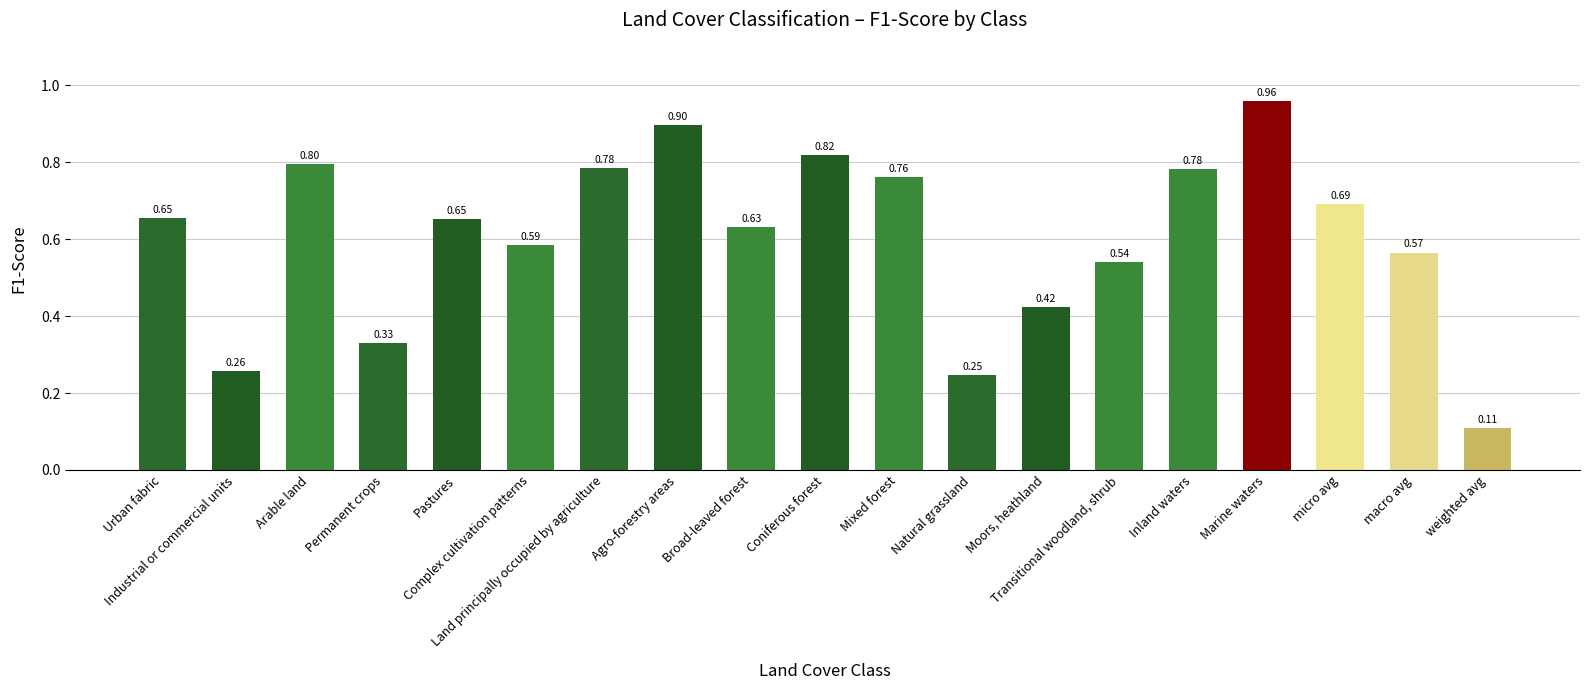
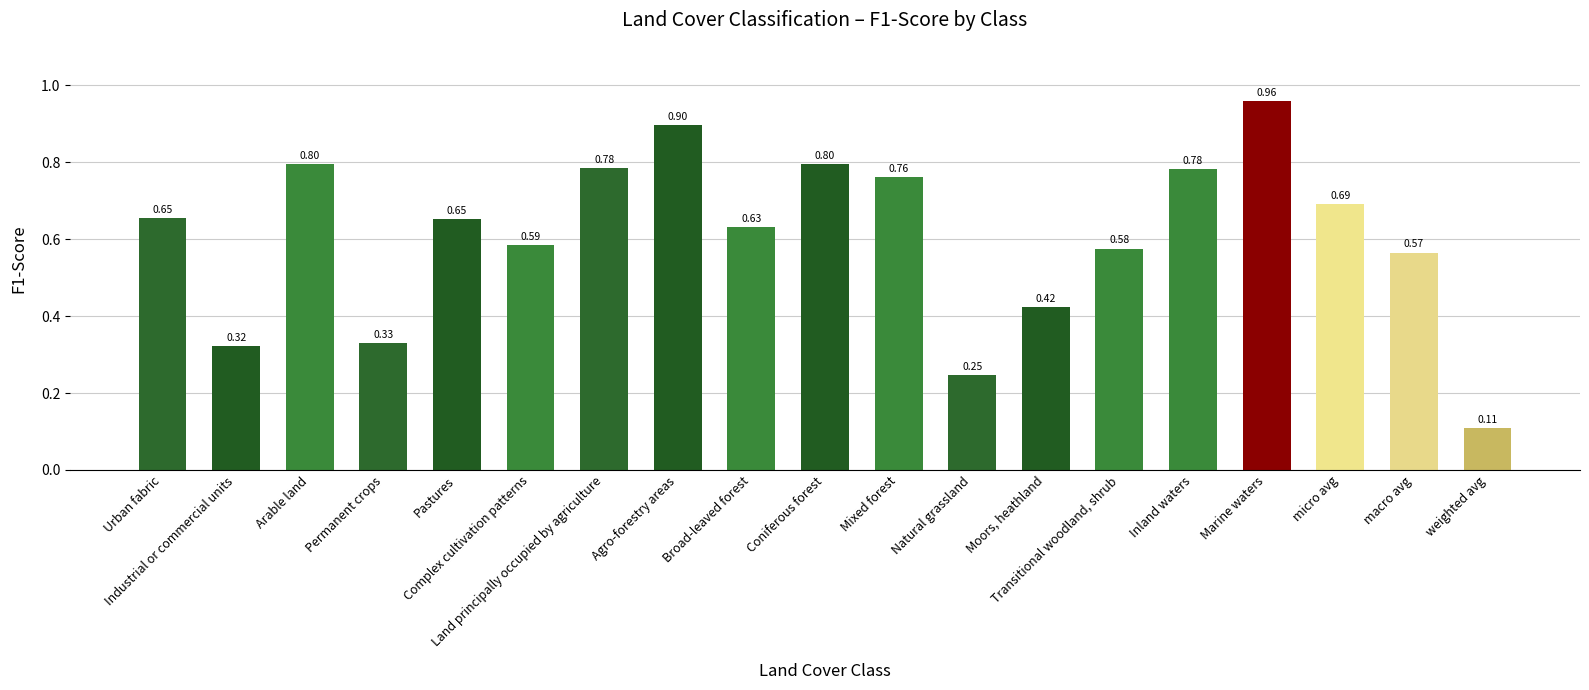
  {
    "Urban fabric": 0.65,
-   "Industrial or commercial units": 0.26,
+   "Industrial or commercial units": 0.32,
    "Arable land": 0.80,
    "Permanent crops": 0.33,
    "Pastures": 0.65,
    "Complex cultivation patterns": 0.59,
    "Land principally occupied by agriculture": 0.78,
    "Agro-forestry areas": 0.90,
    "Broad-leaved forest": 0.63,
-   "Coniferous forest": 0.82,
+   "Coniferous forest": 0.80,
    "Mixed forest": 0.76,
    "Natural grassland": 0.25,
    "Moors, heathland": 0.42,
-   "Transitional woodland, shrub": 0.54,
+   "Transitional woodland, shrub": 0.58,
    "Inland waters": 0.78,
    "Marine waters": 0.96,
    "micro avg": 0.69,
    "macro avg": 0.57,
    "weighted avg": 0.11
  }
